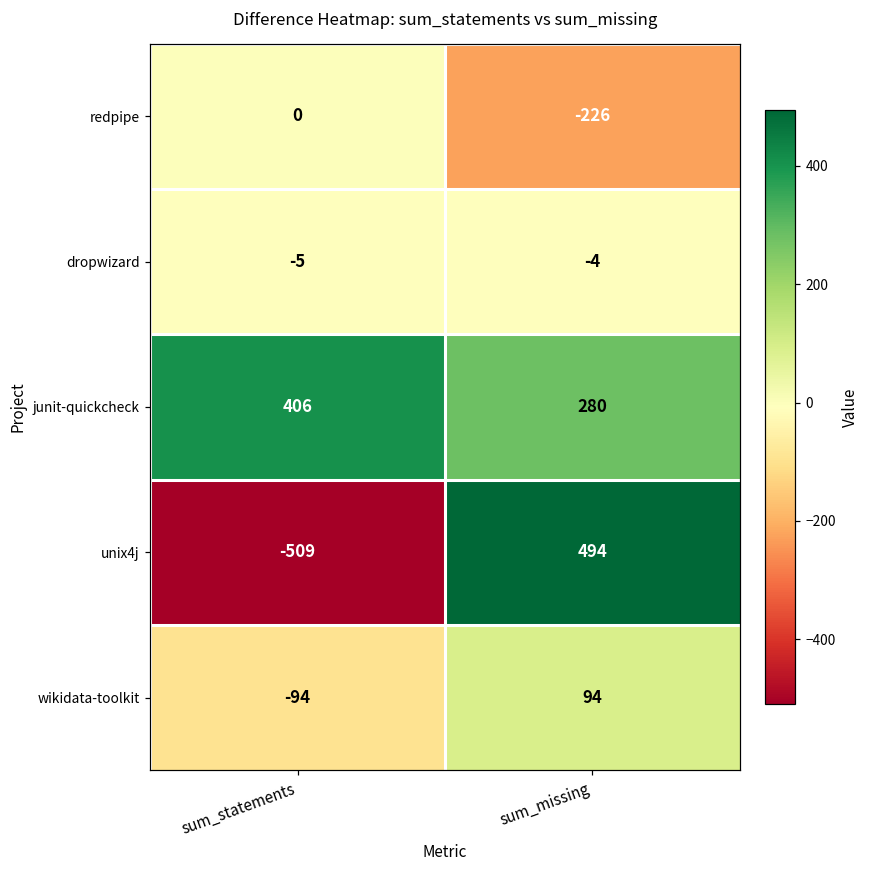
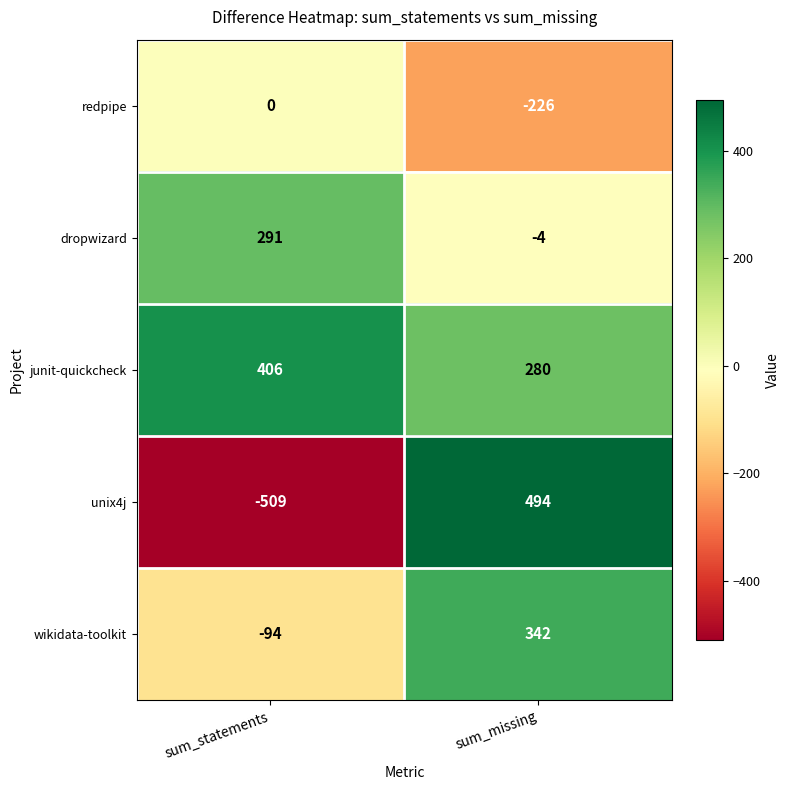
  {
    "redpipe": {
      "sum_statements": 0,
      "sum_missing": -226
    },
    "dropwizard": {
-     "sum_statements": -5,
+     "sum_statements": 291,
      "sum_missing": -4
    },
    "junit-quickcheck": {
      "sum_statements": 406,
      "sum_missing": 280
    },
    "unix4j": {
      "sum_statements": -509,
      "sum_missing": 494
    },
    "wikidata-toolkit": {
      "sum_statements": -94,
-     "sum_missing": 94
+     "sum_missing": 342
    }
  }
